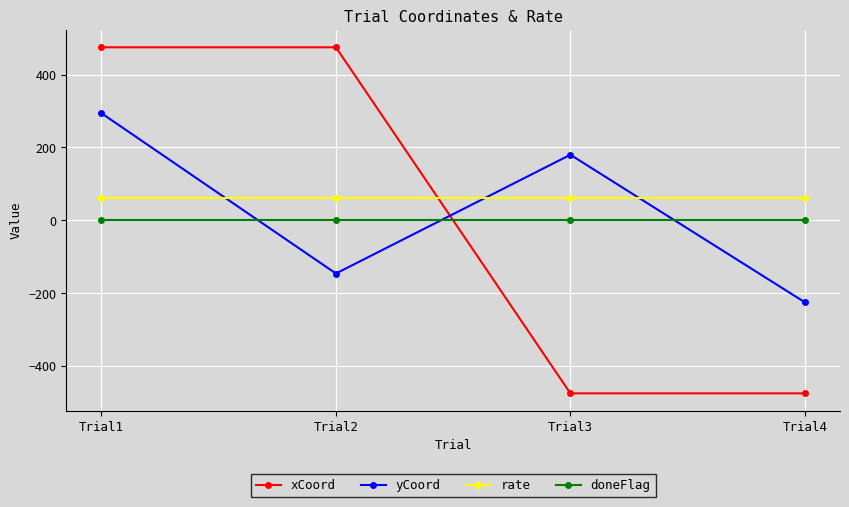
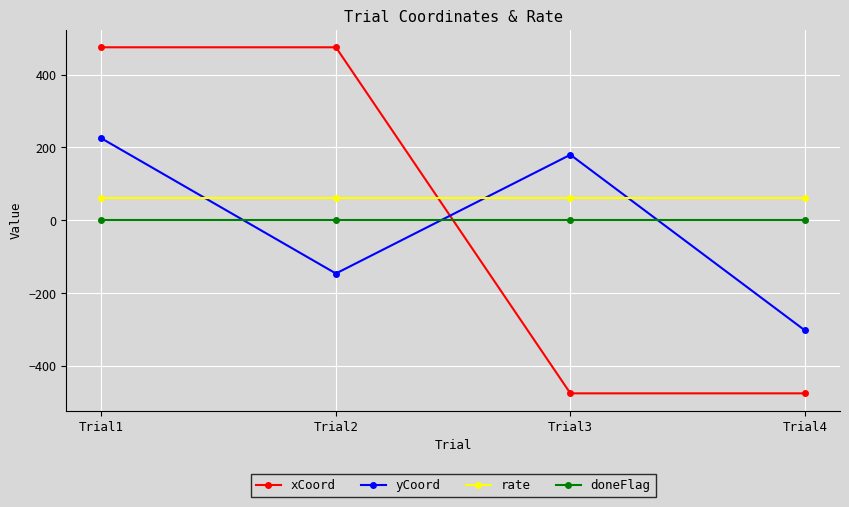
  {
    "xCoord": {
      "Trial1": 480,
      "Trial2": 480,
      "Trial3": -480,
      "Trial4": -480
    },
    "yCoord": {
-     "Trial1": 290,
+     "Trial1": 230,
      "Trial2": -150,
      "Trial3": 180,
-     "Trial4": -230
+     "Trial4": -300
    },
    "rate": {
      "Trial1": 60,
      "Trial2": 60,
      "Trial3": 60,
      "Trial4": 60
    },
    "doneFlag": {
      "Trial1": 0,
      "Trial2": 0,
      "Trial3": 0,
      "Trial4": 0
    }
  }
